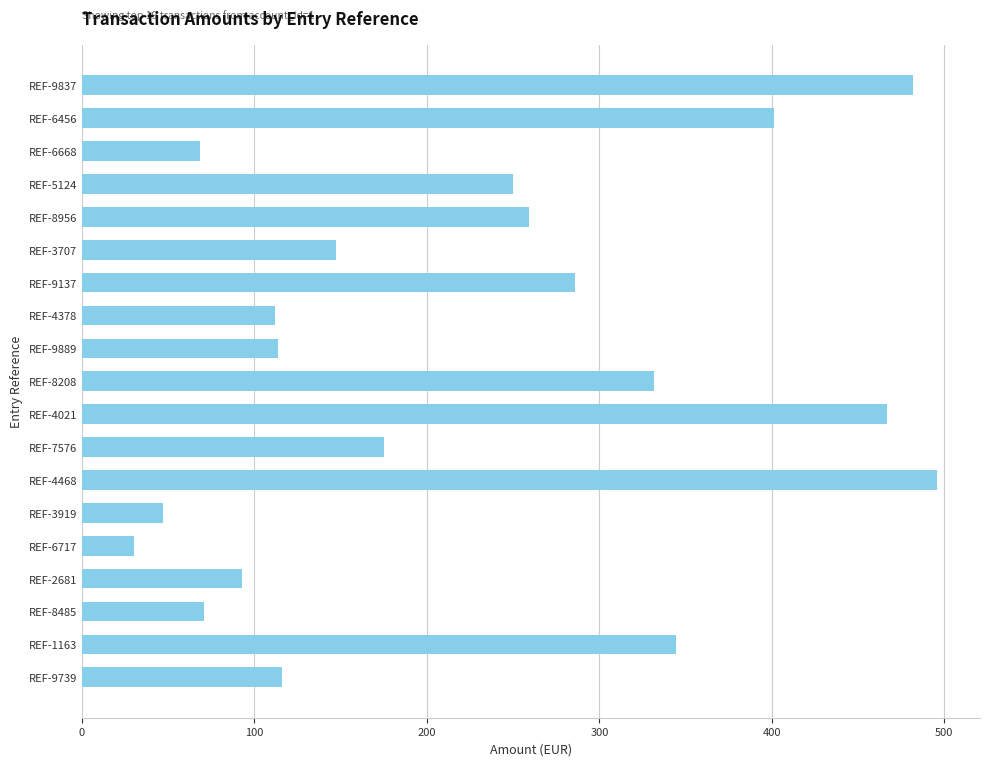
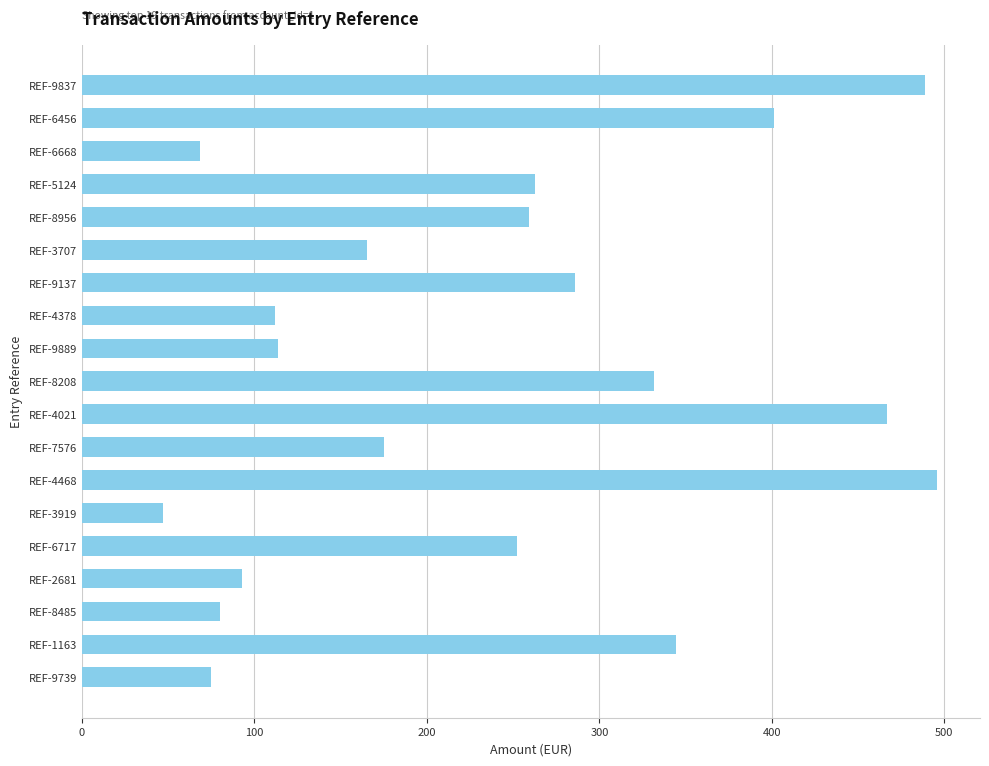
  {
-   "REF-9837": 482,
+   "REF-9837": 489,
    "REF-6456": 401,
    "REF-6668": 68,
-   "REF-5124": 250,
+   "REF-5124": 263,
    "REF-8956": 259,
-   "REF-3707": 147,
+   "REF-3707": 165,
    "REF-9137": 286,
    "REF-4378": 112,
    "REF-9889": 114,
    "REF-8208": 332,
    "REF-4021": 467,
    "REF-7576": 175,
    "REF-4468": 496,
    "REF-3919": 47,
-   "REF-6717": 30,
+   "REF-6717": 252,
    "REF-2681": 93,
-   "REF-8485": 71,
+   "REF-8485": 80,
    "REF-1163": 344,
-   "REF-9739": 116
+   "REF-9739": 75
  }
